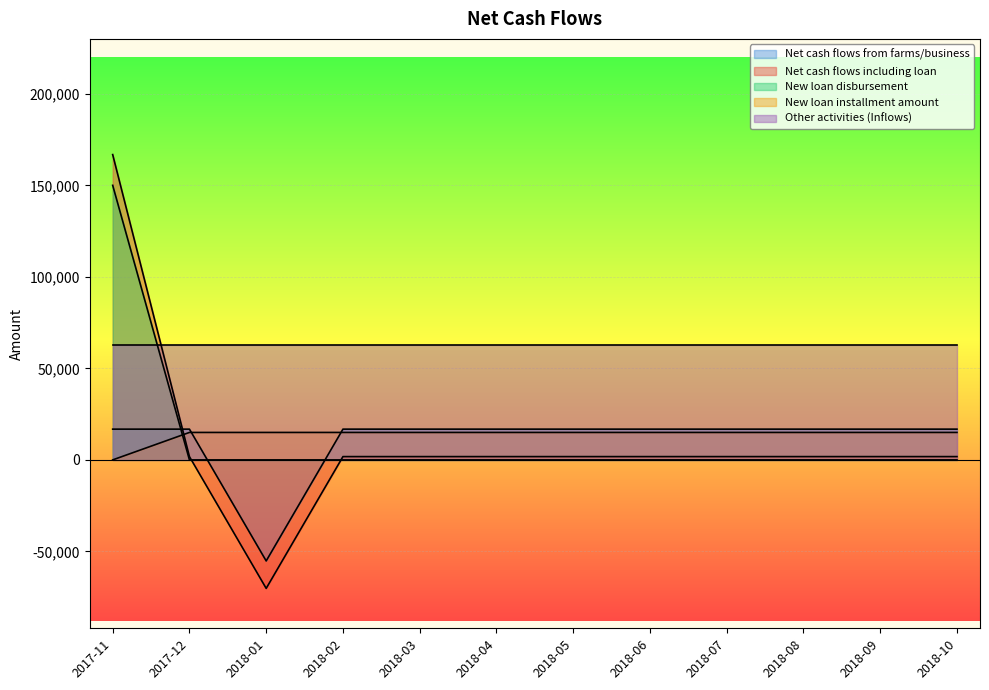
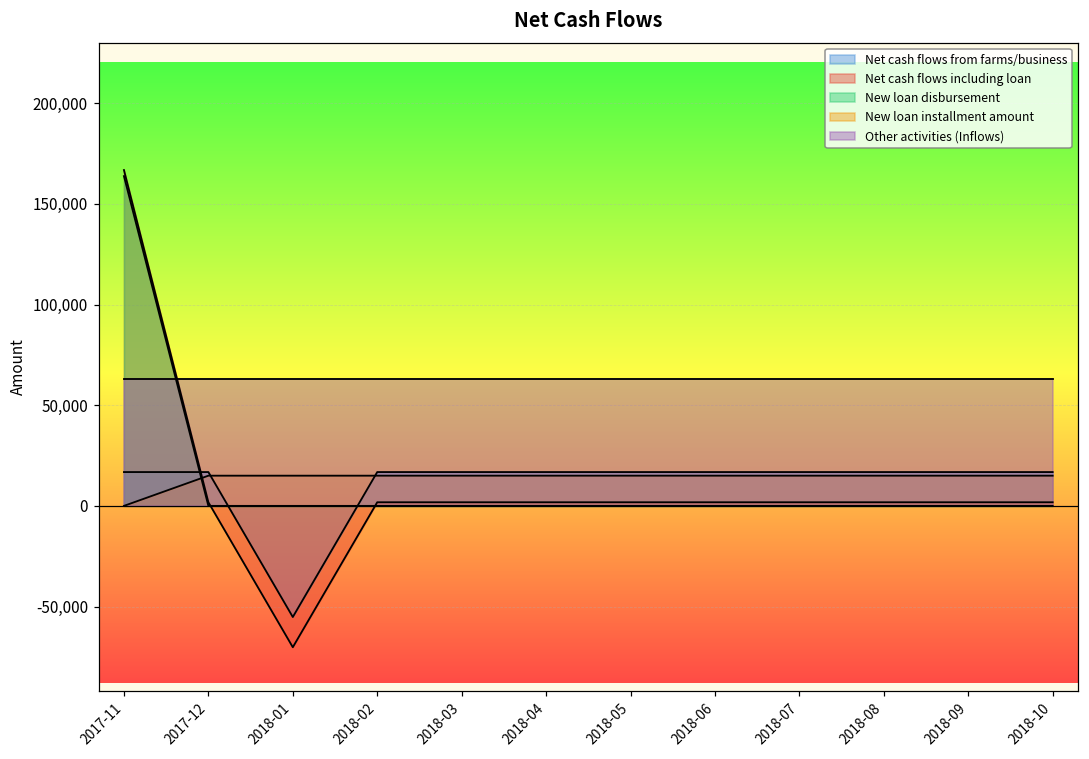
  {
    "New loan disbursement": {
-     "2017-11": "150,000",
+     "2017-11": "164,000",
      "2017-12": "0",
      "2018-02": "0",
      "2018-03": "0",
      "2018-04": "0",
      "2018-05": "0",
      "2018-06": "0",
      "2018-07": "0",
      "2018-08": "0",
      "2018-09": "0",
      "2018-10": "0"
    },
    "New loan installment amount": {
      "2017-11": "0",
      "2017-12": "15,000",
      "2018-01": "15,000",
      "2018-02": "15,000",
      "2018-03": "15,000",
      "2018-04": "15,000",
      "2018-05": "15,000",
      "2018-06": "15,000",
      "2018-07": "15,000",
      "2018-08": "15,000",
      "2018-09": "15,000",
      "2018-10": "15,000"
    },
    "Other activities (Inflows)": {
      "2017-11": "63,000",
      "2017-12": "63,000",
      "2018-01": "63,000",
      "2018-02": "63,000",
      "2018-03": "63,000",
      "2018-04": "63,000",
      "2018-05": "63,000",
      "2018-06": "63,000",
      "2018-07": "63,000",
      "2018-08": "63,000",
      "2018-09": "63,000",
      "2018-10": "63,000"
    }
  }
